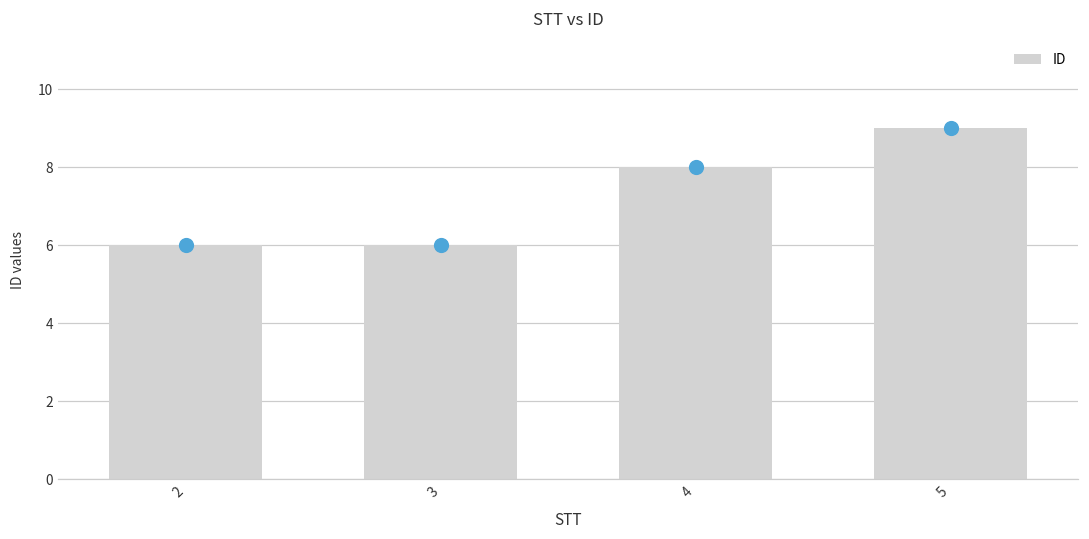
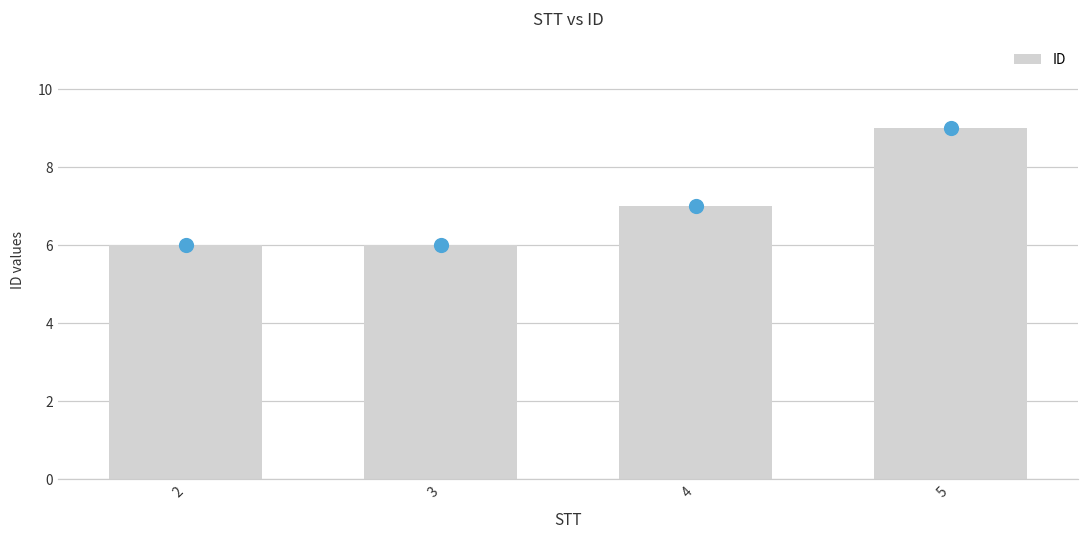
  {
    "2": 6,
    "3": 6,
-   "4": 8,
+   "4": 7,
    "5": 9
  }
